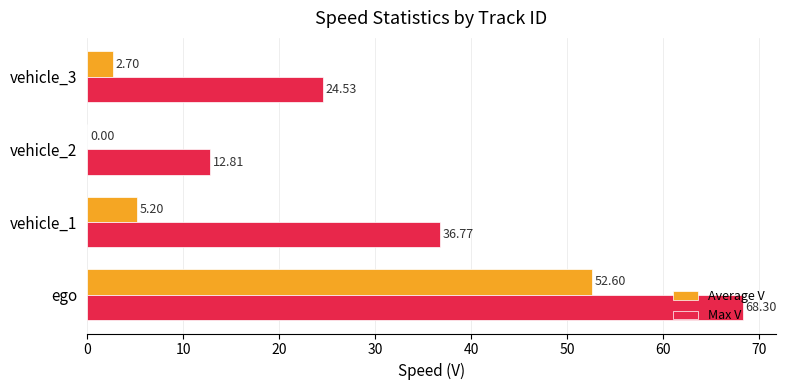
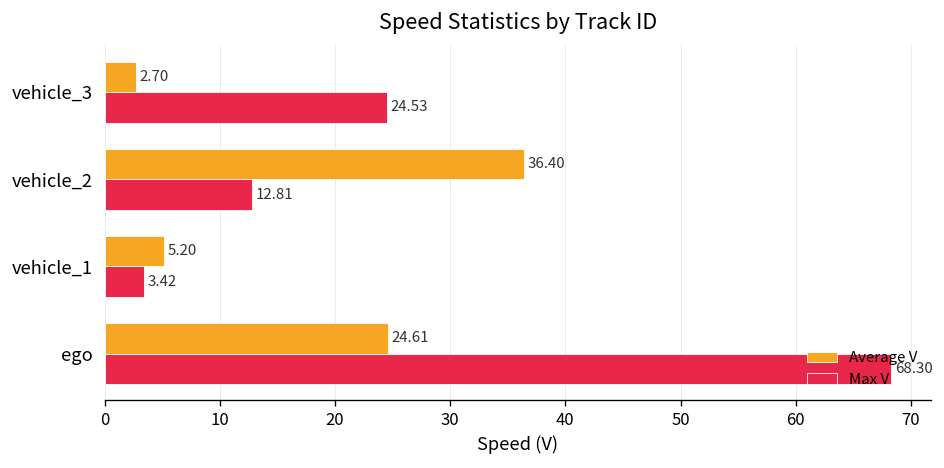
  {
    "Average V": {
      "vehicle_3": 2.70,
-     "vehicle_2": 0.00,
+     "vehicle_2": 36.40,
      "vehicle_1": 5.20,
-     "ego": 52.60
+     "ego": 24.61
    },
    "Max V": {
      "vehicle_3": 24.53,
      "vehicle_2": 12.81,
-     "vehicle_1": 36.77,
+     "vehicle_1": 3.42,
      "ego": 68.30
    }
  }
